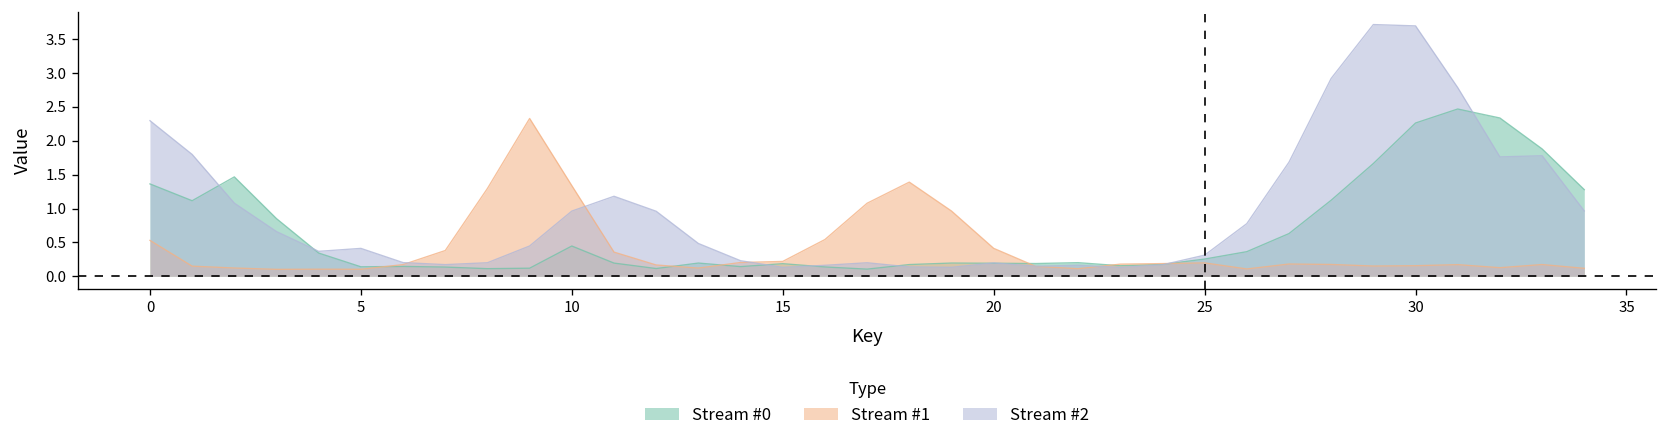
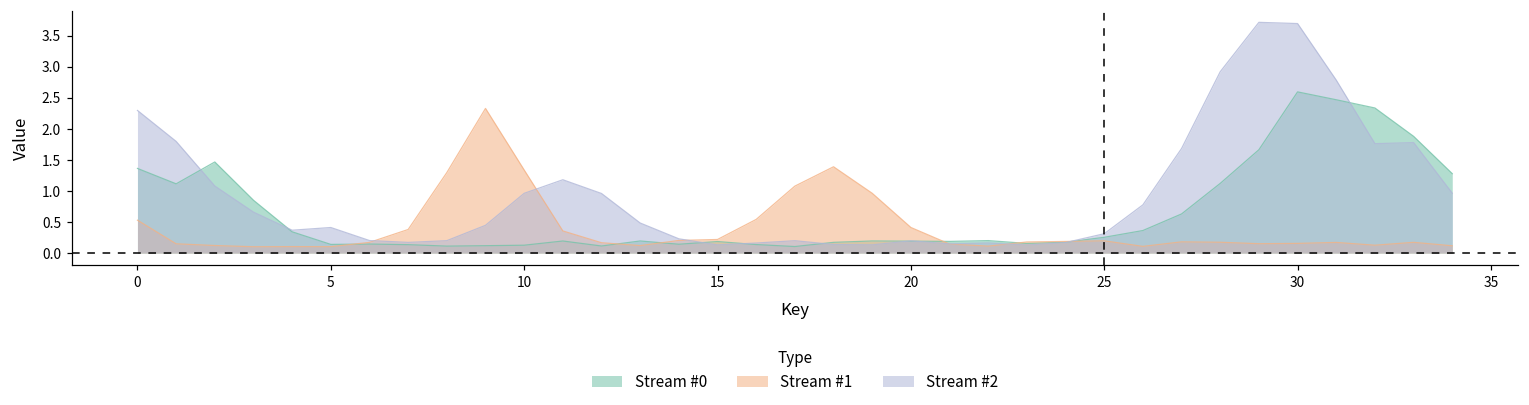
  {
    "Stream #0": {
      "0": 1.4,
-     "10": 0.4,
+     "10": 0.1,
      "25": 0.3,
-     "30": 2.3
+     "30": 2.6
    },
    "Stream #1": {
      "0": 0.5,
      "10": 1.3,
      "20": 0.4,
      "25": 0.2,
      "30": 0.2
    },
    "Stream #2": {
      "0": 2.3,
      "5": 0.4,
      "10": 1.0,
      "15": 0.1,
      "25": 0.3,
      "30": 3.7
    }
  }
